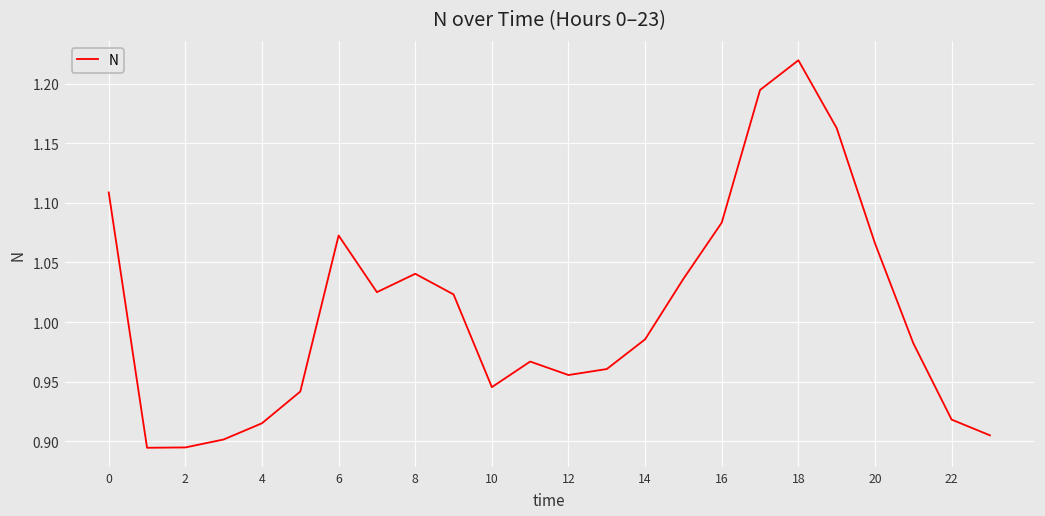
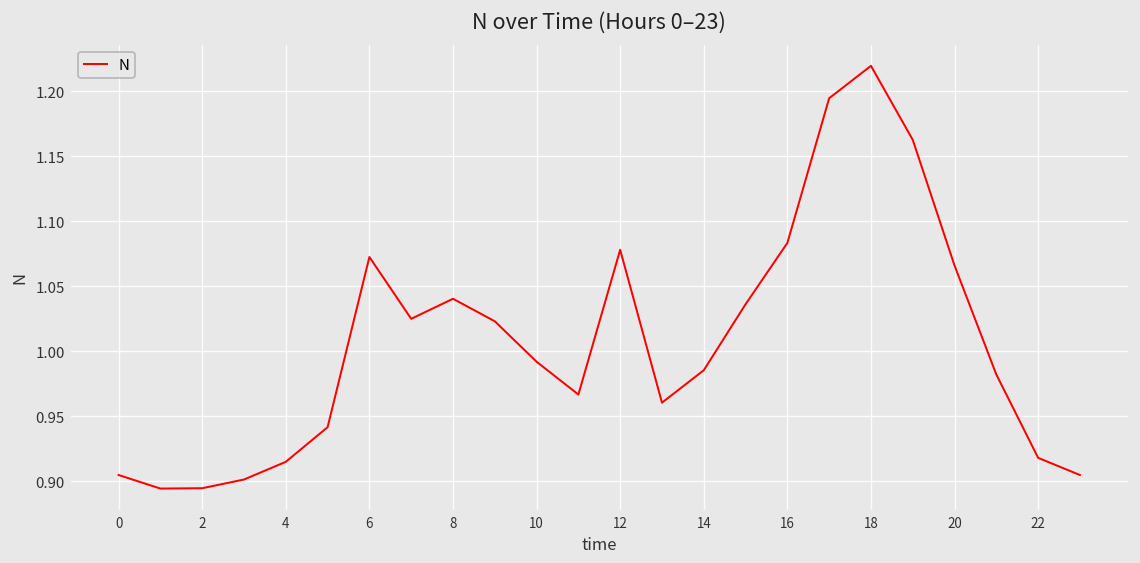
  {
-   "0": 1.109,
+   "0": 0.905,
    "2": 0.895,
    "4": 0.915,
    "6": 1.073,
    "8": 1.041,
-   "10": 0.945,
-   "12": 0.956,
+   "10": 0.992,
+   "12": 1.078,
    "14": 0.986,
    "16": 1.083,
    "18": 1.220,
    "20": 1.066,
    "22": 0.918
  }
